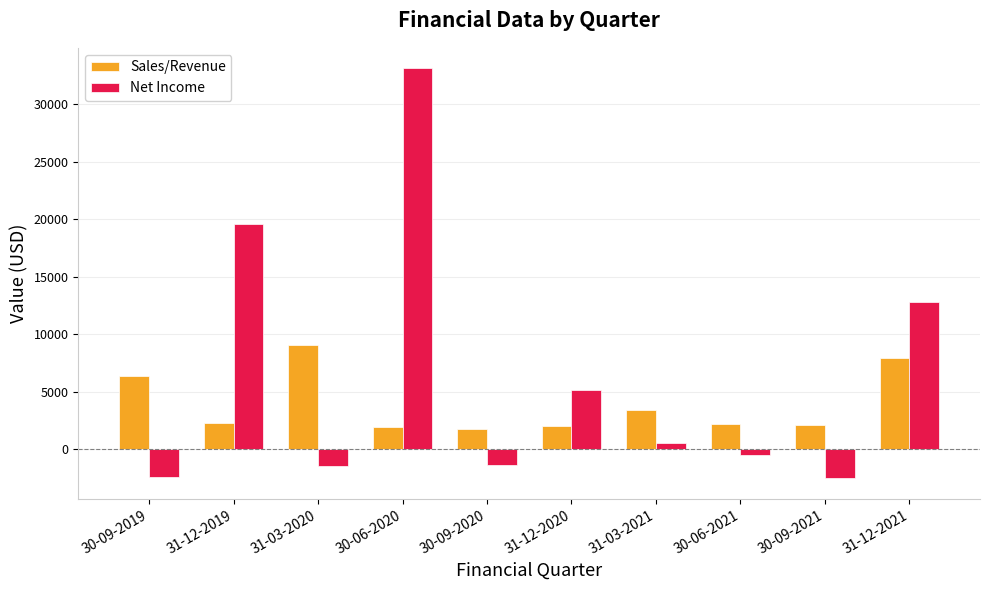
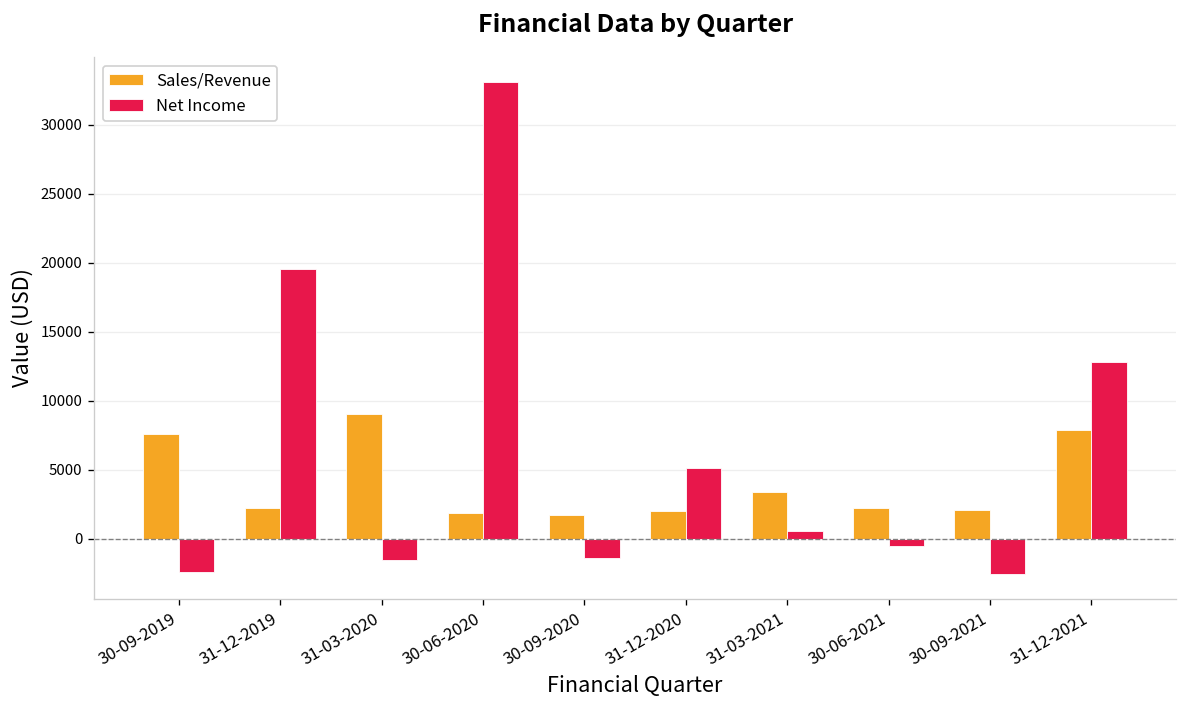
  {
    "Sales/Revenue": {
-     "30-09-2019": 6300,
+     "30-09-2019": 7600,
      "31-12-2019": 2200,
      "31-03-2020": 9000,
      "30-06-2020": 1900,
      "30-09-2020": 1700,
      "31-12-2020": 2000,
      "31-03-2021": 3400,
      "30-06-2021": 2200,
      "30-09-2021": 2100,
      "31-12-2021": 7900
    },
    "Net Income": {
      "30-09-2019": -2400,
      "31-12-2019": 19600,
      "31-03-2020": -1500,
      "30-06-2020": 33100,
      "30-09-2020": -1400,
      "31-12-2020": 5200,
      "31-03-2021": 500,
      "30-06-2021": -500,
      "30-09-2021": -2500,
      "31-12-2021": 12800
    }
  }
